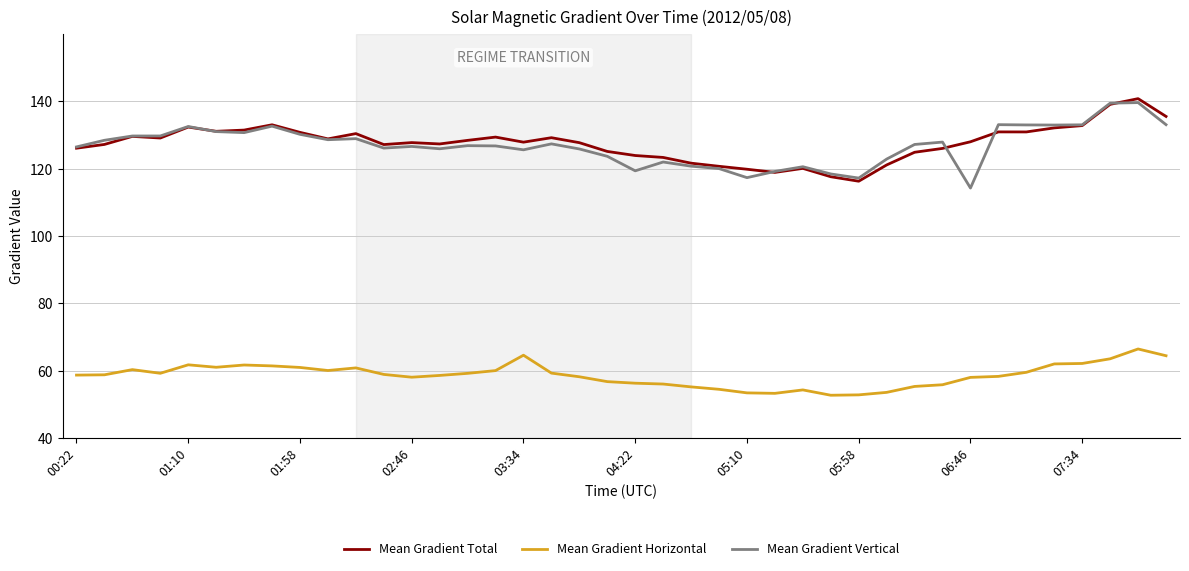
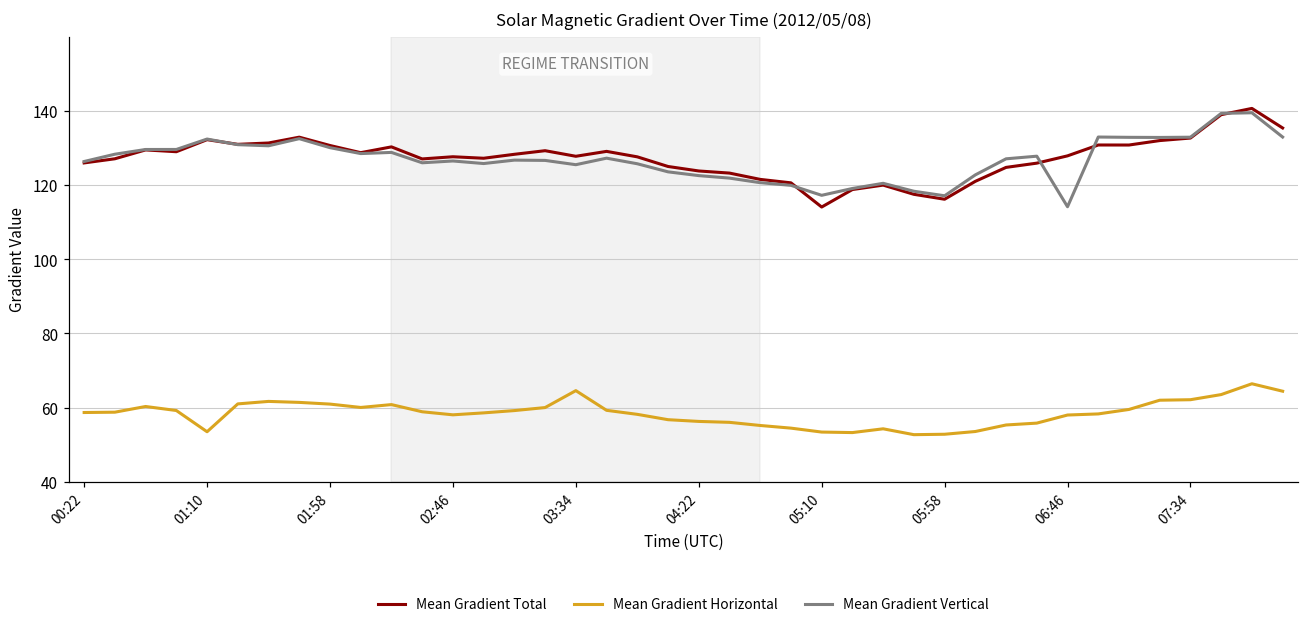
  {
    "Mean Gradient Total": {
      "02:46": 128,
      "03:34": 128,
      "04:22": 124,
-     "05:10": 120,
+     "05:10": 114,
      "05:58": 116,
      "06:46": 128
    },
    "Mean Gradient Horizontal": {
      "00:22": 59,
-     "01:10": 62,
+     "01:10": 53,
      "01:58": 61,
      "02:46": 58,
      "03:34": 65,
      "04:22": 56,
      "05:10": 53,
      "05:58": 53,
      "06:46": 58,
      "07:34": 62
    },
    "Mean Gradient Vertical": {
      "02:46": 127,
      "03:34": 126,
-     "04:22": 119,
+     "04:22": 123,
      "05:10": 117,
      "05:58": 117,
      "06:46": 114
    }
  }
